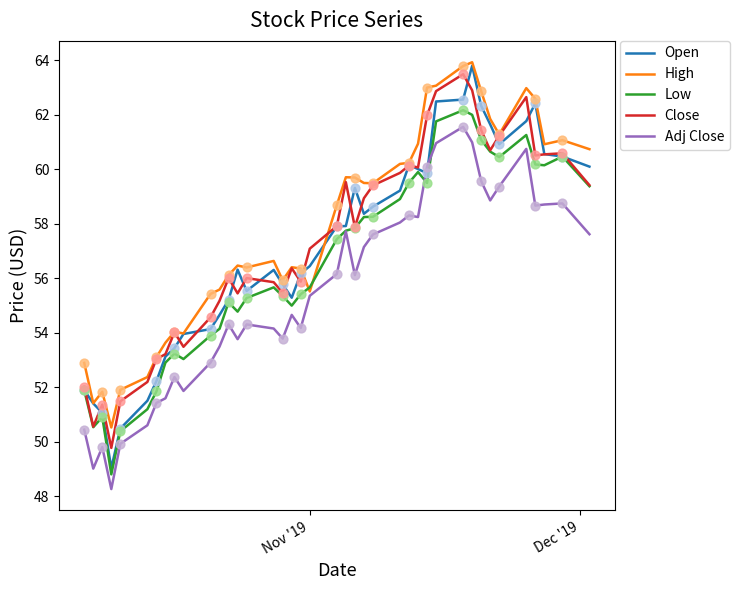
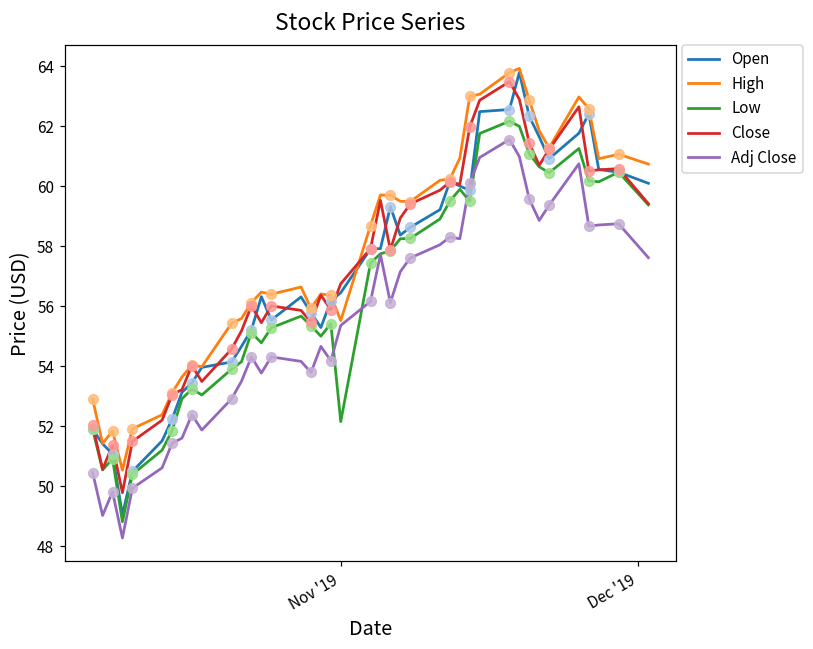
  {
    "Open": {
      "Nov '19": 56.5
    },
    "High": {
      "Nov '19": 55.5
    },
    "Low": {
-     "Nov '19": 55.7
+     "Nov '19": 52.2
    },
    "Close": {
-     "Nov '19": 57.1
+     "Nov '19": 56.8
    },
    "Adj Close": {
      "Nov '19": 55.4
    }
  }
